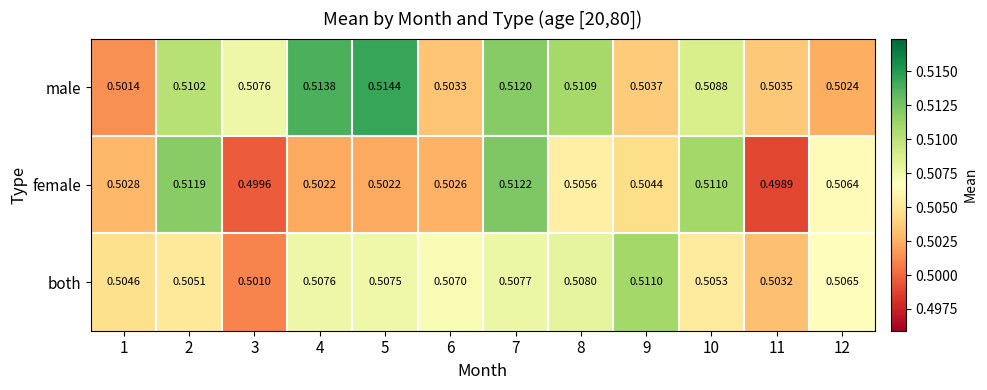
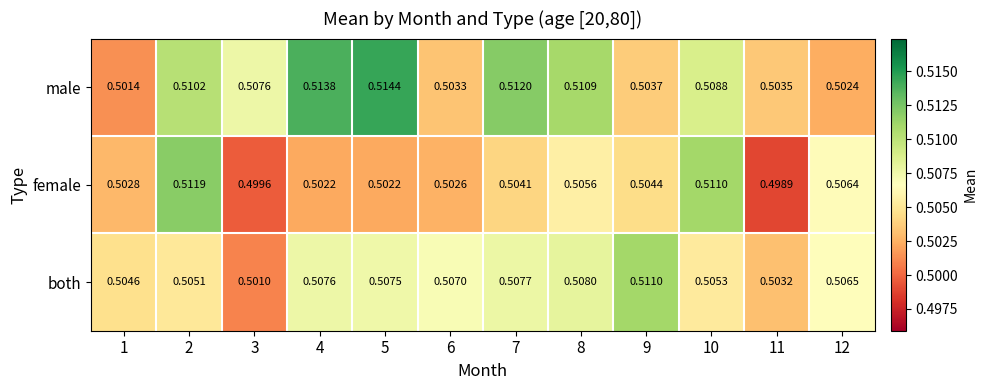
  {
    "male": {
      "1": 0.5014,
      "2": 0.5102,
      "3": 0.5076,
      "4": 0.5138,
      "5": 0.5144,
      "6": 0.5033,
      "7": 0.5120,
      "8": 0.5109,
      "9": 0.5037,
      "10": 0.5088,
      "11": 0.5035,
      "12": 0.5024
    },
    "female": {
      "1": 0.5028,
      "2": 0.5119,
      "3": 0.4996,
      "4": 0.5022,
      "5": 0.5022,
      "6": 0.5026,
-     "7": 0.5122,
+     "7": 0.5041,
      "8": 0.5056,
      "9": 0.5044,
      "10": 0.5110,
      "11": 0.4989,
      "12": 0.5064
    },
    "both": {
      "1": 0.5046,
      "2": 0.5051,
      "3": 0.5010,
      "4": 0.5076,
      "5": 0.5075,
      "6": 0.5070,
      "7": 0.5077,
      "8": 0.5080,
      "9": 0.5110,
      "10": 0.5053,
      "11": 0.5032,
      "12": 0.5065
    }
  }
